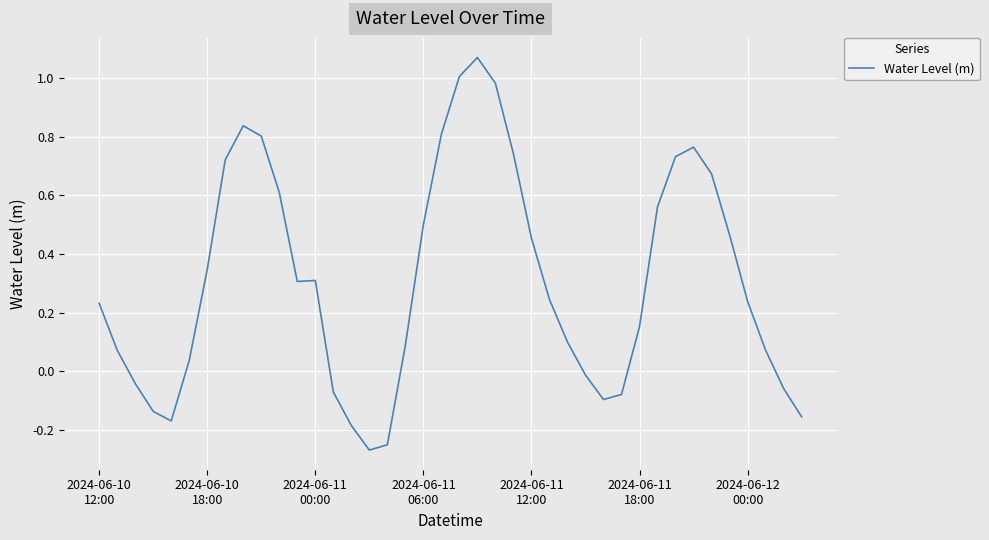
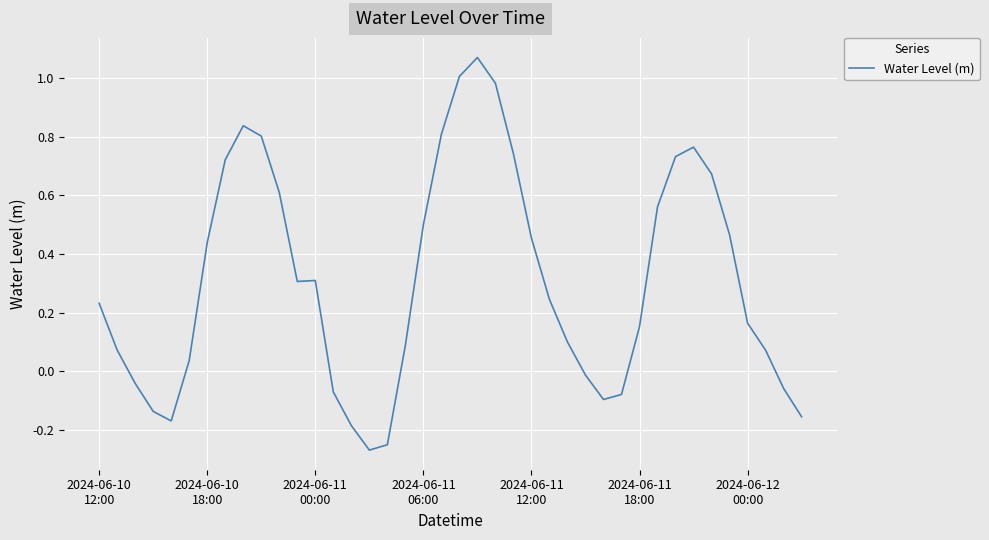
  {
    "2024-06-10 12:00": 0.23,
-   "2024-06-10 18:00": 0.35,
+   "2024-06-10 18:00": 0.44,
    "2024-06-11 00:00": 0.31,
    "2024-06-11 06:00": 0.50,
    "2024-06-11 12:00": 0.45,
    "2024-06-11 18:00": 0.15,
-   "2024-06-12 00:00": 0.24
+   "2024-06-12 00:00": 0.16
  }
